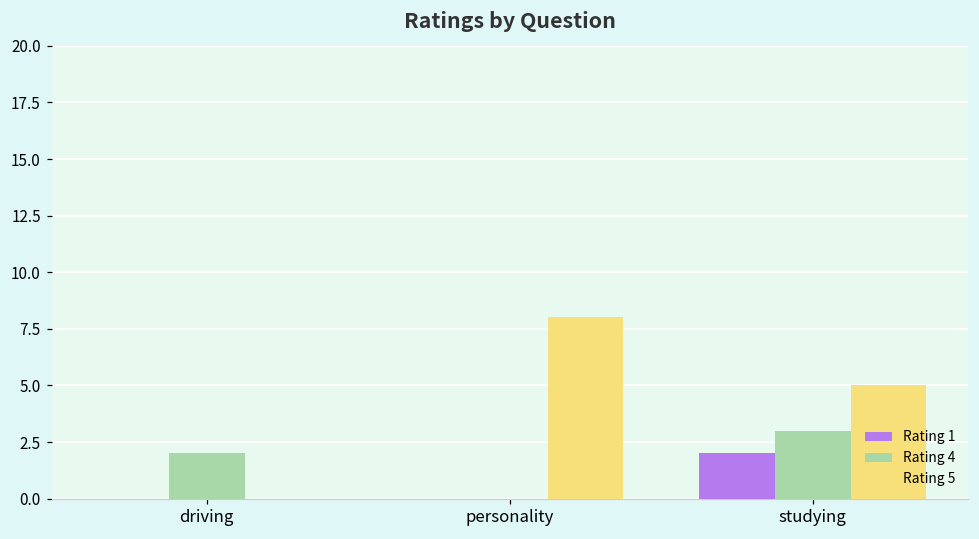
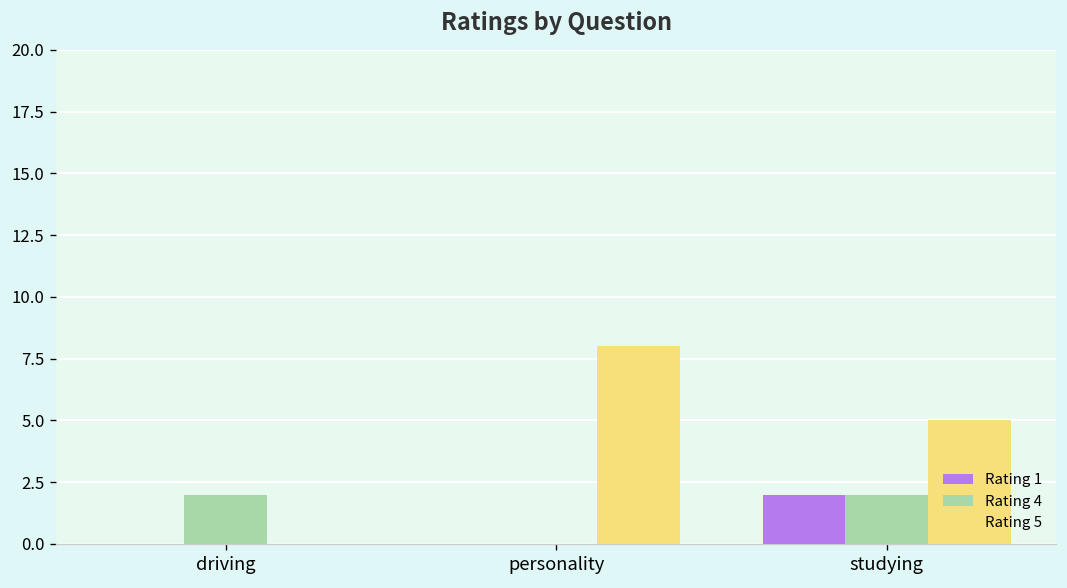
  {
    "Rating 1": {
      "driving": 0,
      "personality": 0,
      "studying": 2
    },
    "Rating 4": {
      "driving": 2,
      "personality": 0,
-     "studying": 3
+     "studying": 2
    },
    "Rating 5": {
      "driving": 0,
      "personality": 8,
      "studying": 5
    }
  }
